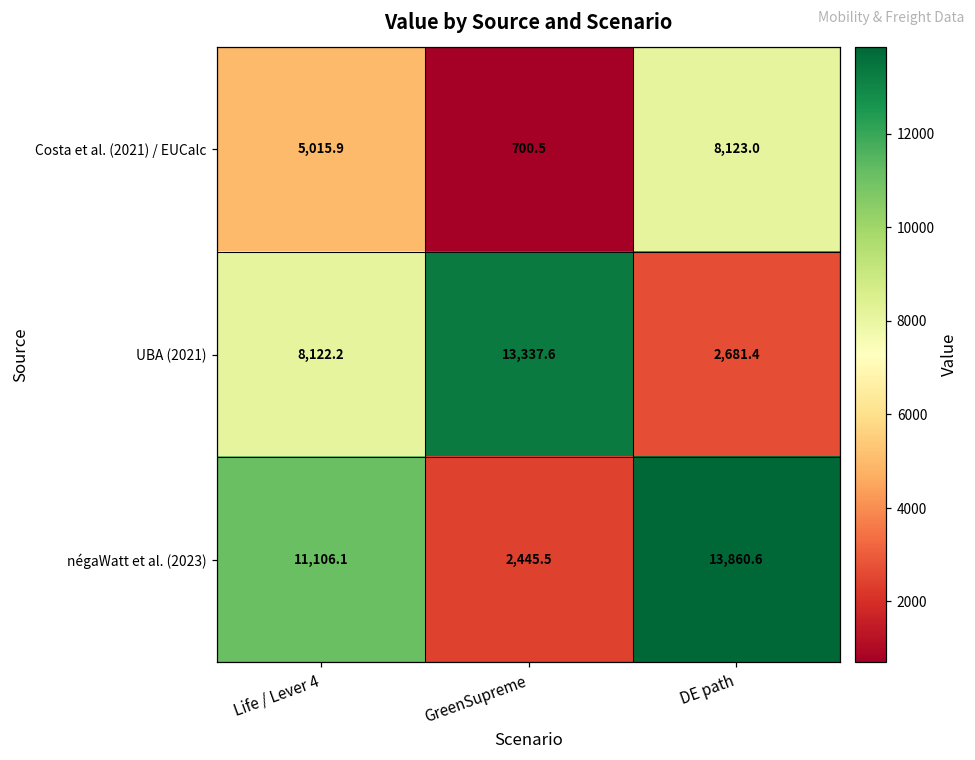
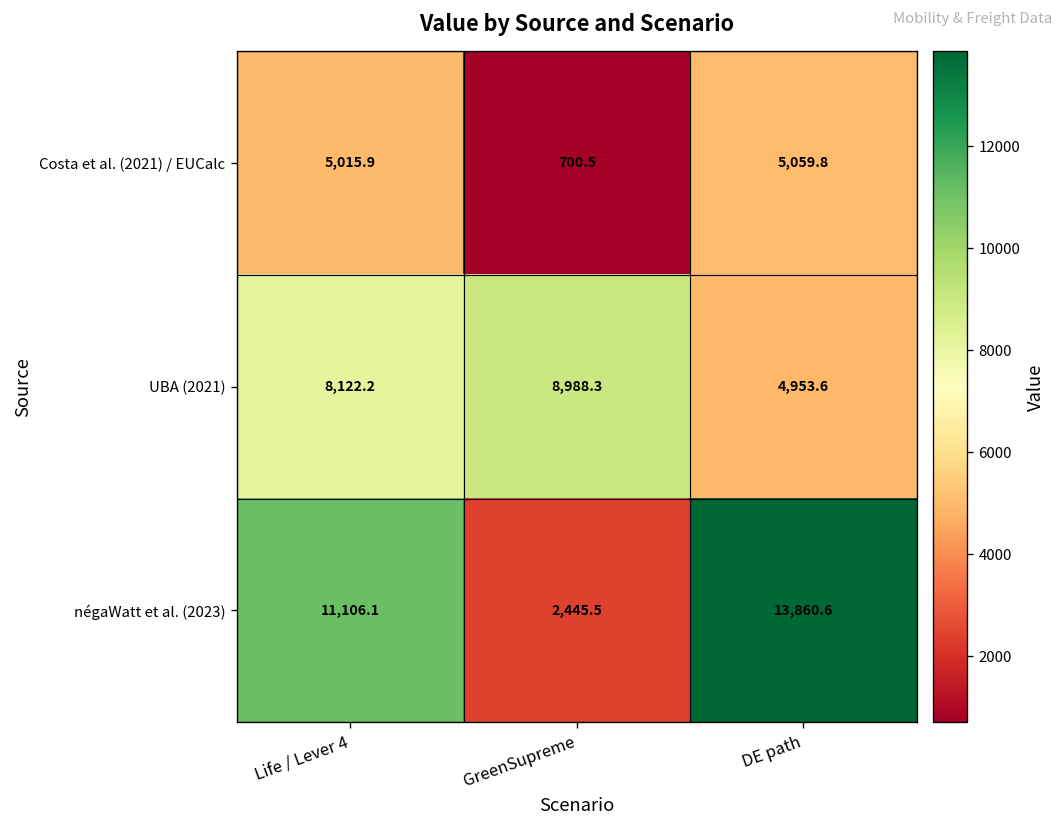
  {
    "Costa et al. (2021) / EUCalc": {
      "Life / Lever 4": "5,015.9",
      "GreenSupreme": "700.5",
-     "DE path": "8,123.0"
+     "DE path": "5,059.8"
    },
    "UBA (2021)": {
      "Life / Lever 4": "8,122.2",
-     "GreenSupreme": "13,337.6",
-     "DE path": "2,681.4"
+     "GreenSupreme": "8,988.3",
+     "DE path": "4,953.6"
    },
    "négaWatt et al. (2023)": {
      "Life / Lever 4": "11,106.1",
      "GreenSupreme": "2,445.5",
      "DE path": "13,860.6"
    }
  }
